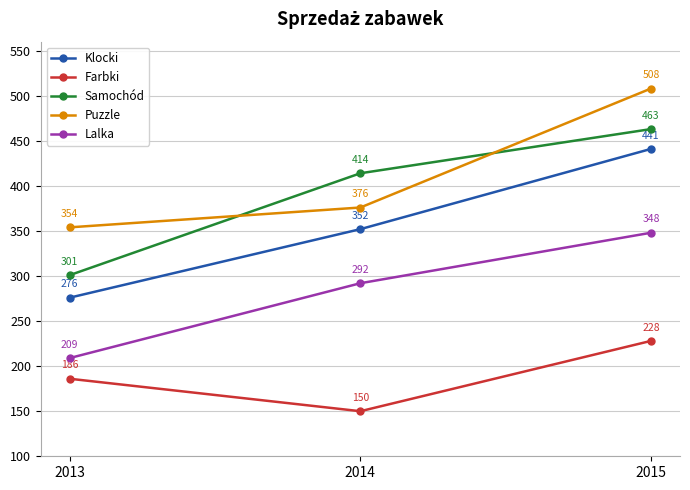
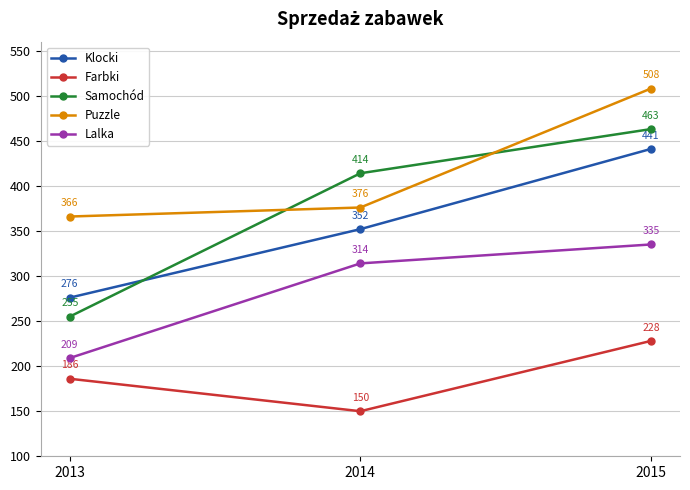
  {
    "Klocki": {
      "2013": 276,
      "2014": 352
    },
    "Farbki": {
      "2013": 186,
      "2014": 150,
      "2015": 228
    },
    "Samochód": {
-     "2013": 301,
+     "2013": 255,
      "2014": 414,
      "2015": 463
    },
    "Puzzle": {
-     "2013": 354,
+     "2013": 366,
      "2014": 376,
      "2015": 508
    },
    "Lalka": {
      "2013": 209,
-     "2014": 292,
-     "2015": 348
+     "2014": 314,
+     "2015": 335
    }
  }
